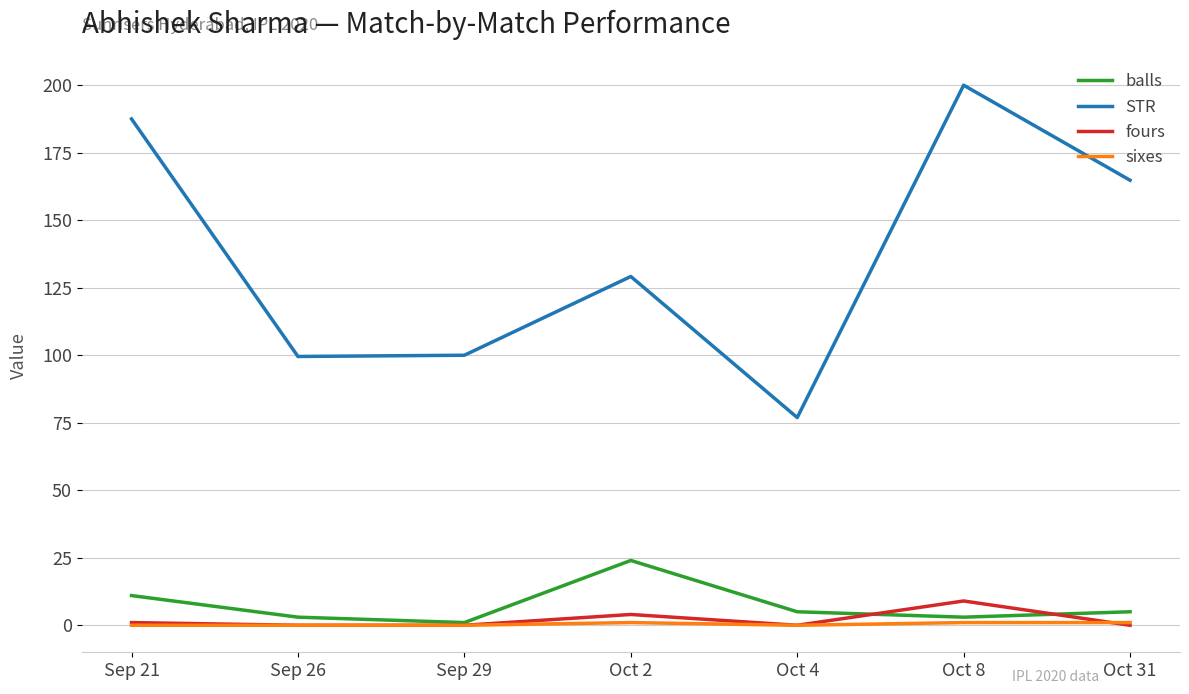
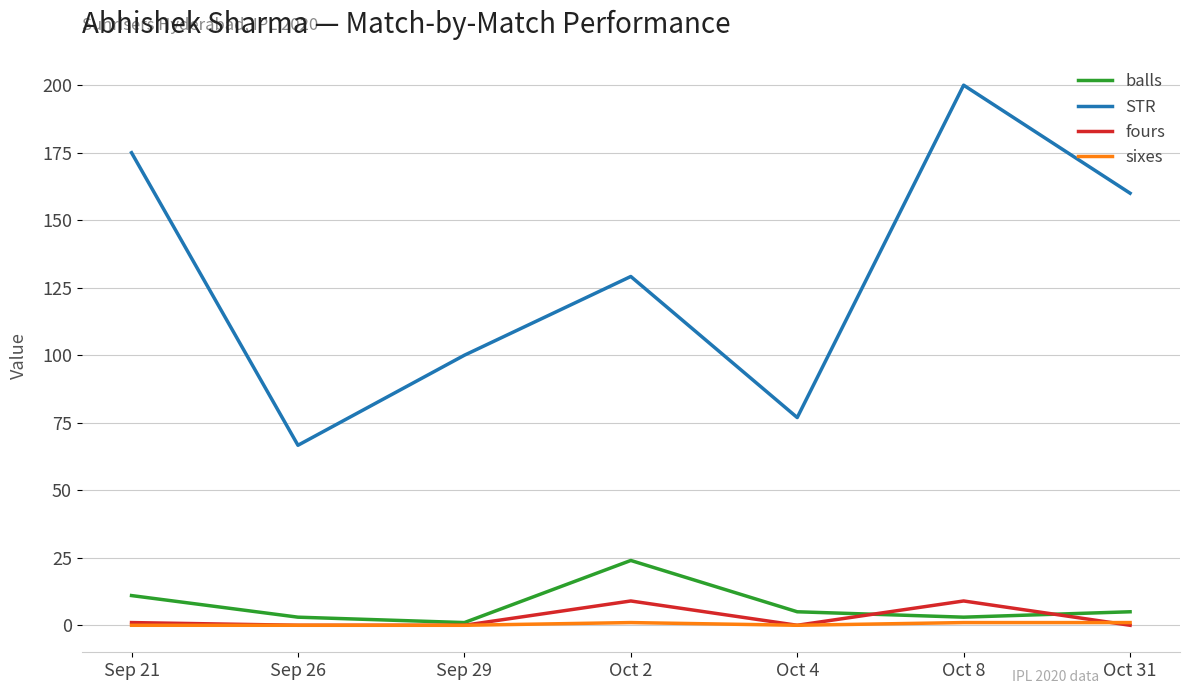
  {
    "balls": {
      "Sep 21": 11,
      "Sep 26": 3,
      "Sep 29": 1,
      "Oct 2": 24,
      "Oct 4": 5,
      "Oct 8": 3,
      "Oct 31": 5
    },
    "STR": {
-     "Sep 21": 188,
-     "Sep 26": 100,
+     "Sep 21": 175,
+     "Sep 26": 67,
      "Sep 29": 100,
      "Oct 2": 129,
      "Oct 4": 77,
      "Oct 8": 200,
-     "Oct 31": 165
+     "Oct 31": 160
    },
    "fours": {
      "Sep 21": 1,
-     "Oct 2": 4,
+     "Oct 2": 9,
      "Oct 8": 9,
      "Oct 31": 0
    },
    "sixes": {
      "Sep 21": 0,
      "Oct 2": 1,
      "Oct 8": 1,
      "Oct 31": 1
    }
  }
